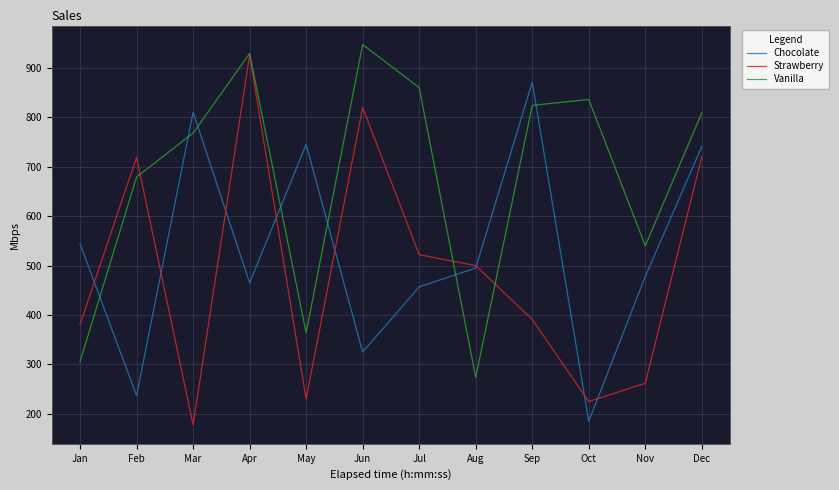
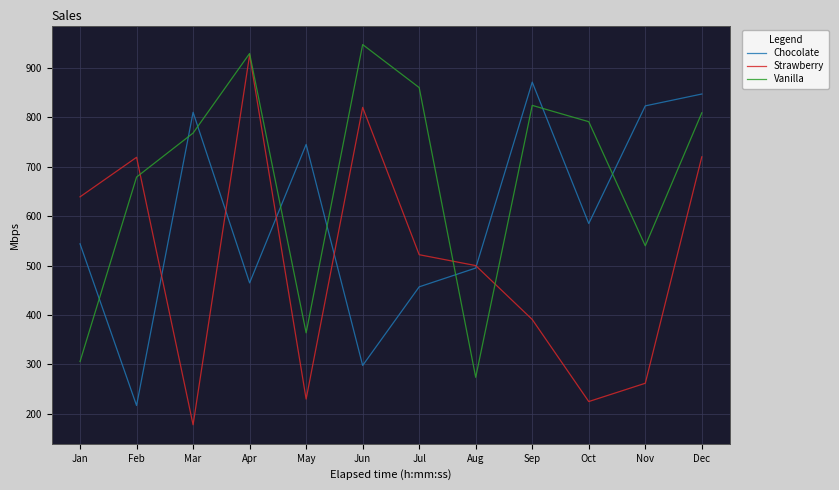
  {
    "Chocolate": {
      "Jan": 540,
-     "Feb": 240,
+     "Feb": 220,
      "Mar": 810,
      "Apr": 470,
      "May": 750,
-     "Jun": 330,
+     "Jun": 300,
      "Jul": 460,
      "Sep": 870,
-     "Oct": 190,
-     "Nov": 480,
-     "Dec": 740
+     "Oct": 590,
+     "Nov": 820,
+     "Dec": 850
    },
    "Strawberry": {
-     "Jan": 380,
+     "Jan": 640,
      "Feb": 720,
      "Mar": 180,
      "May": 230,
      "Jun": 820,
      "Jul": 520,
      "Sep": 390,
      "Oct": 230,
      "Nov": 260,
      "Dec": 720
    },
    "Vanilla": {
      "Jan": 310,
      "Feb": 680,
      "Mar": 770,
      "May": 360,
      "Jun": 950,
      "Jul": 860,
      "Aug": 270,
      "Sep": 820,
-     "Oct": 840,
+     "Oct": 790,
      "Nov": 540,
      "Dec": 810
    }
  }
